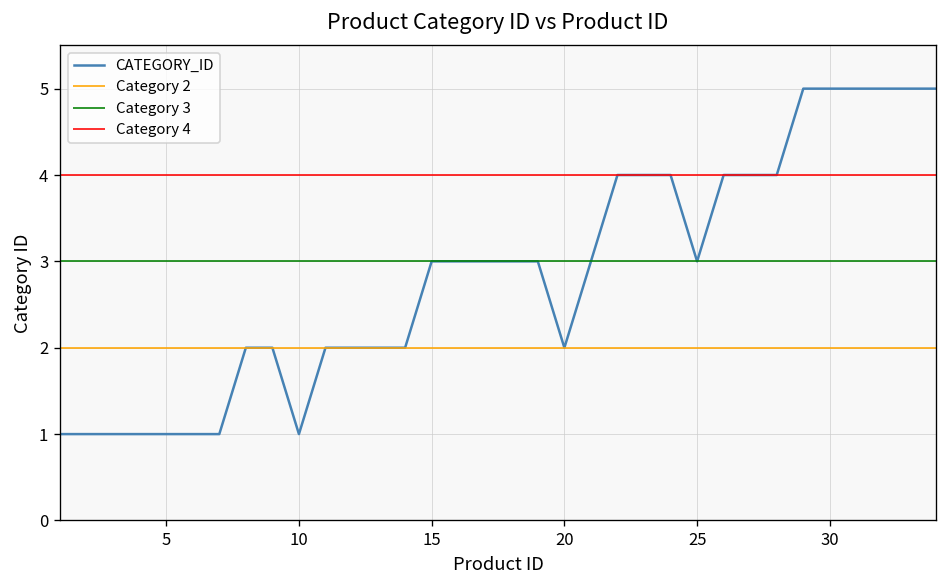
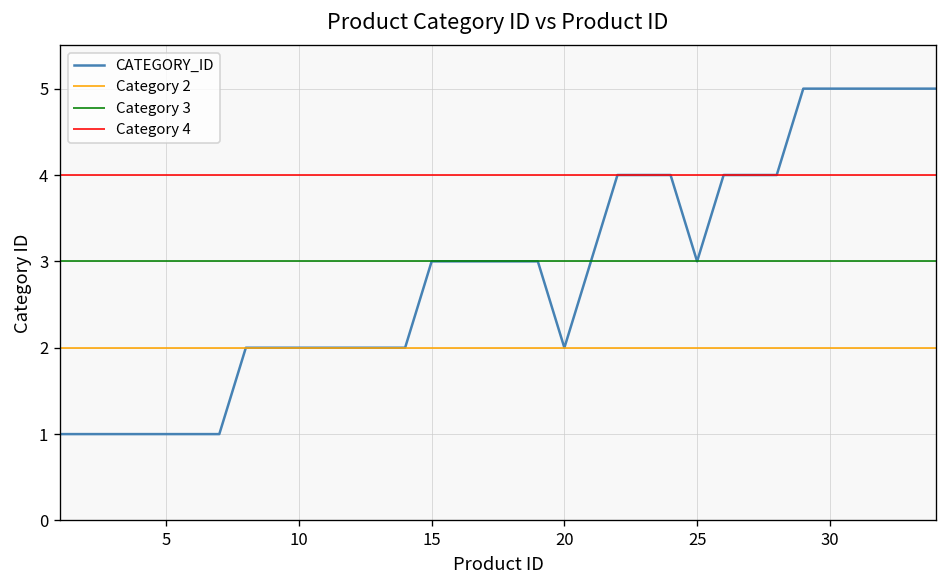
  {
    "5": 1,
-   "10": 1,
+   "10": 2,
    "15": 3,
    "20": 2,
    "25": 3,
    "30": 5
  }
